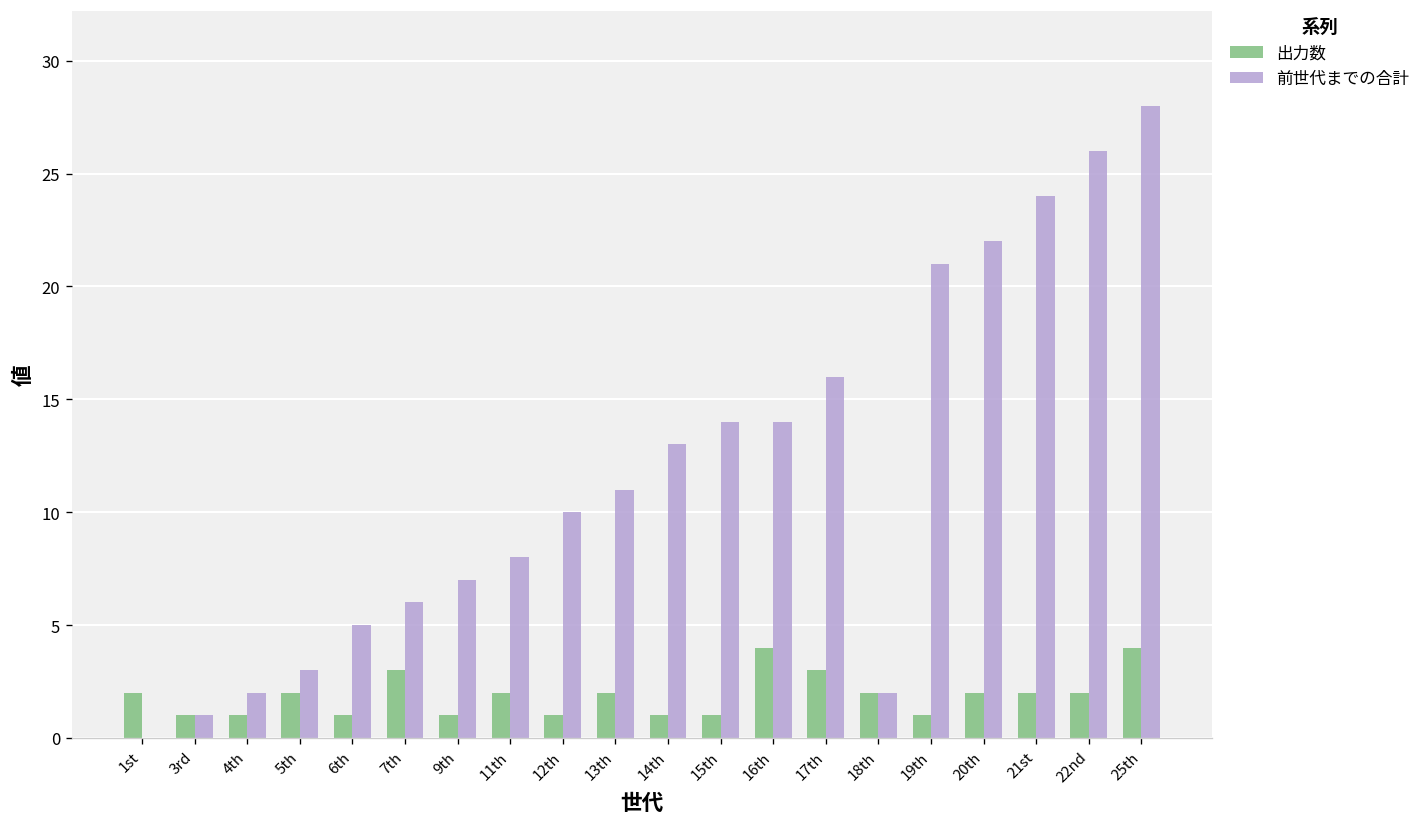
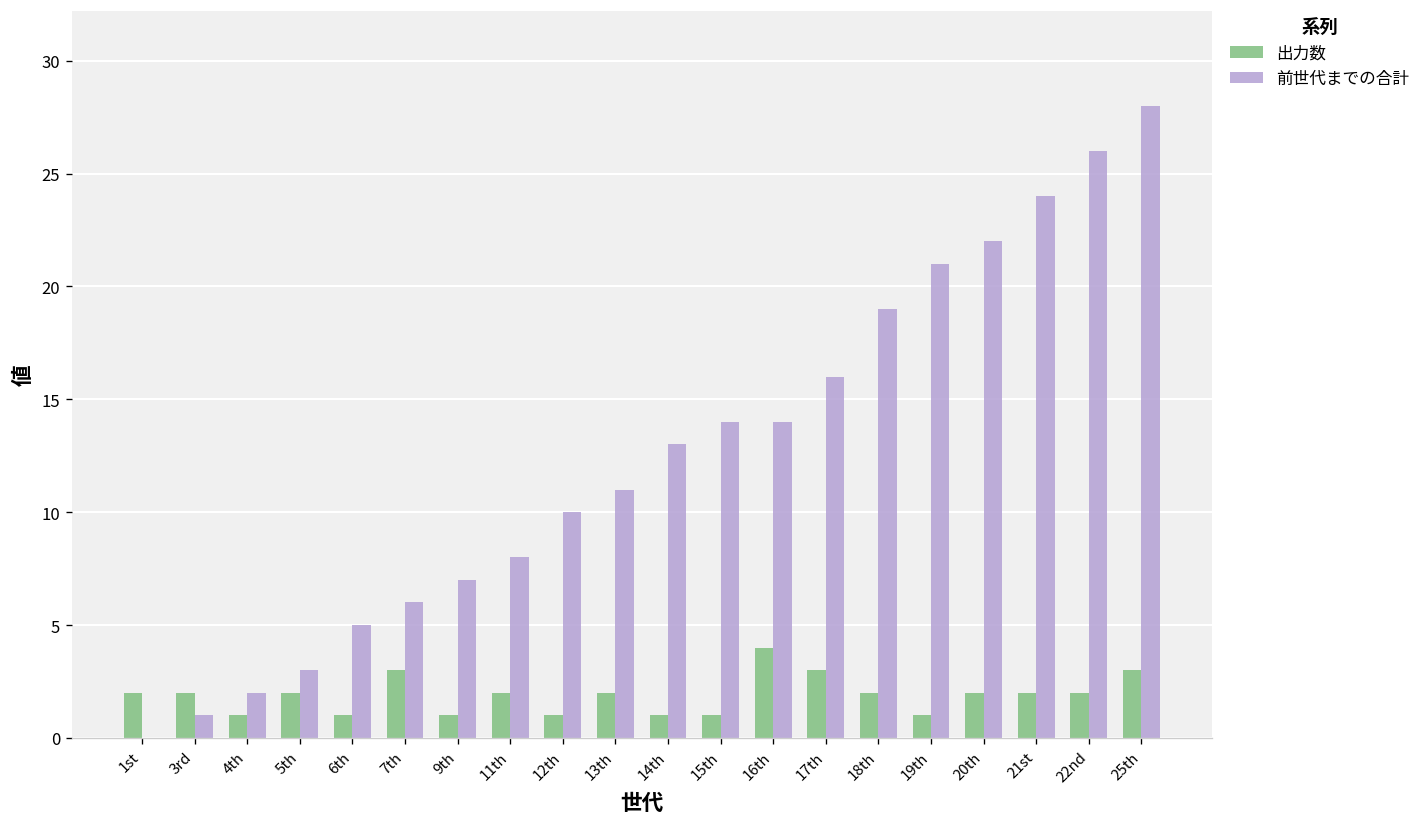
  {
    "出力数": {
      "1st": 2,
-     "3rd": 1,
+     "3rd": 2,
      "4th": 1,
      "5th": 2,
      "6th": 1,
      "7th": 3,
      "9th": 1,
      "11th": 2,
      "12th": 1,
      "13th": 2,
      "14th": 1,
      "15th": 1,
      "16th": 4,
      "17th": 3,
      "18th": 2,
      "19th": 1,
      "20th": 2,
      "21st": 2,
      "22nd": 2,
-     "25th": 4
+     "25th": 3
    },
    "前世代までの合計": {
      "1st": 0,
      "3rd": 1,
      "4th": 2,
      "5th": 3,
      "6th": 5,
      "7th": 6,
      "9th": 7,
      "11th": 8,
      "12th": 10,
      "13th": 11,
      "14th": 13,
      "15th": 14,
      "16th": 14,
      "17th": 16,
-     "18th": 2,
+     "18th": 19,
      "19th": 21,
      "20th": 22,
      "21st": 24,
      "22nd": 26,
      "25th": 28
    }
  }
